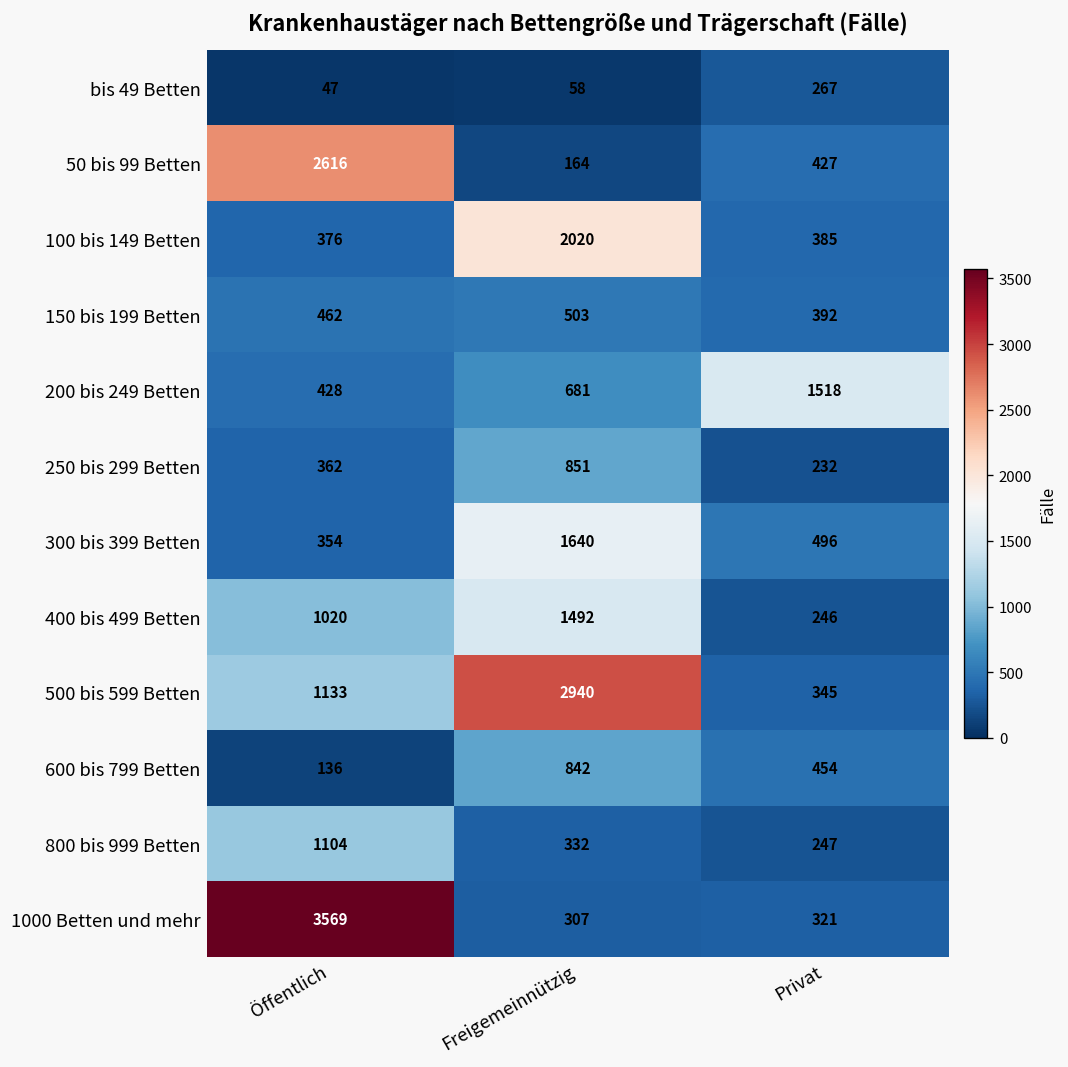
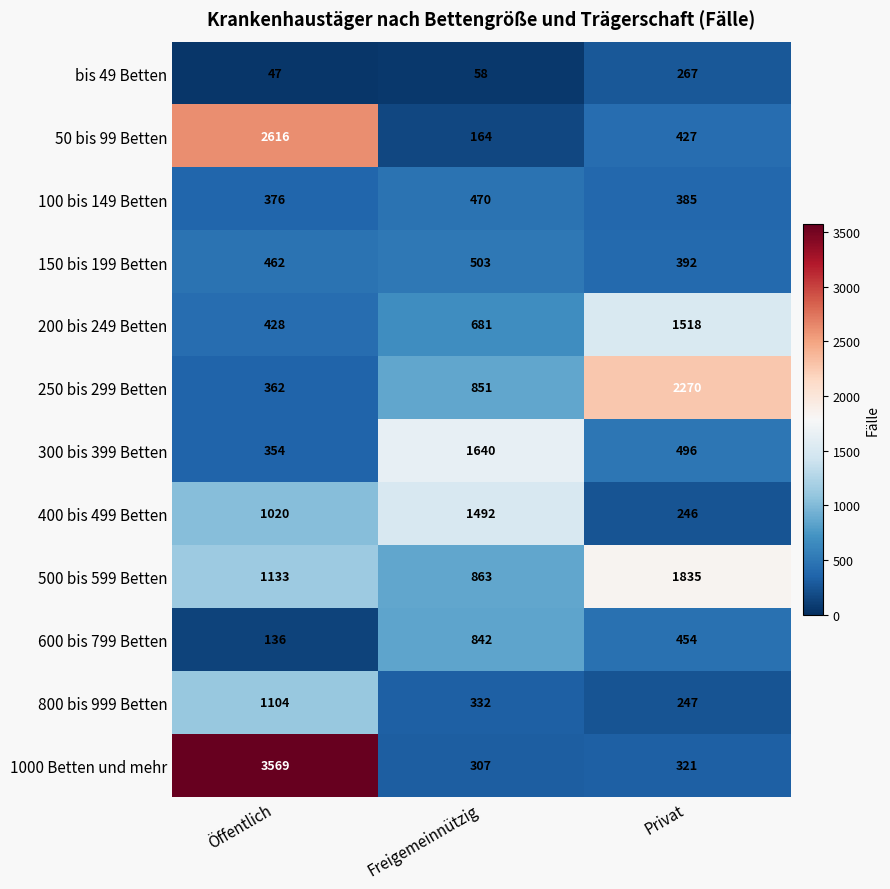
  {
    "bis 49 Betten": {
      "Öffentlich": 47,
      "Freigemeinnützig": 58,
      "Privat": 267
    },
    "50 bis 99 Betten": {
      "Öffentlich": 2616,
      "Freigemeinnützig": 164,
      "Privat": 427
    },
    "100 bis 149 Betten": {
      "Öffentlich": 376,
-     "Freigemeinnützig": 2020,
+     "Freigemeinnützig": 470,
      "Privat": 385
    },
    "150 bis 199 Betten": {
      "Öffentlich": 462,
      "Freigemeinnützig": 503,
      "Privat": 392
    },
    "200 bis 249 Betten": {
      "Öffentlich": 428,
      "Freigemeinnützig": 681,
      "Privat": 1518
    },
    "250 bis 299 Betten": {
      "Öffentlich": 362,
      "Freigemeinnützig": 851,
-     "Privat": 232
+     "Privat": 2270
    },
    "300 bis 399 Betten": {
      "Öffentlich": 354,
      "Freigemeinnützig": 1640,
      "Privat": 496
    },
    "400 bis 499 Betten": {
      "Öffentlich": 1020,
      "Freigemeinnützig": 1492,
      "Privat": 246
    },
    "500 bis 599 Betten": {
      "Öffentlich": 1133,
-     "Freigemeinnützig": 2940,
-     "Privat": 345
+     "Freigemeinnützig": 863,
+     "Privat": 1835
    },
    "600 bis 799 Betten": {
      "Öffentlich": 136,
      "Freigemeinnützig": 842,
      "Privat": 454
    },
    "800 bis 999 Betten": {
      "Öffentlich": 1104,
      "Freigemeinnützig": 332,
      "Privat": 247
    },
    "1000 Betten und mehr": {
      "Öffentlich": 3569,
      "Freigemeinnützig": 307,
      "Privat": 321
    }
  }
